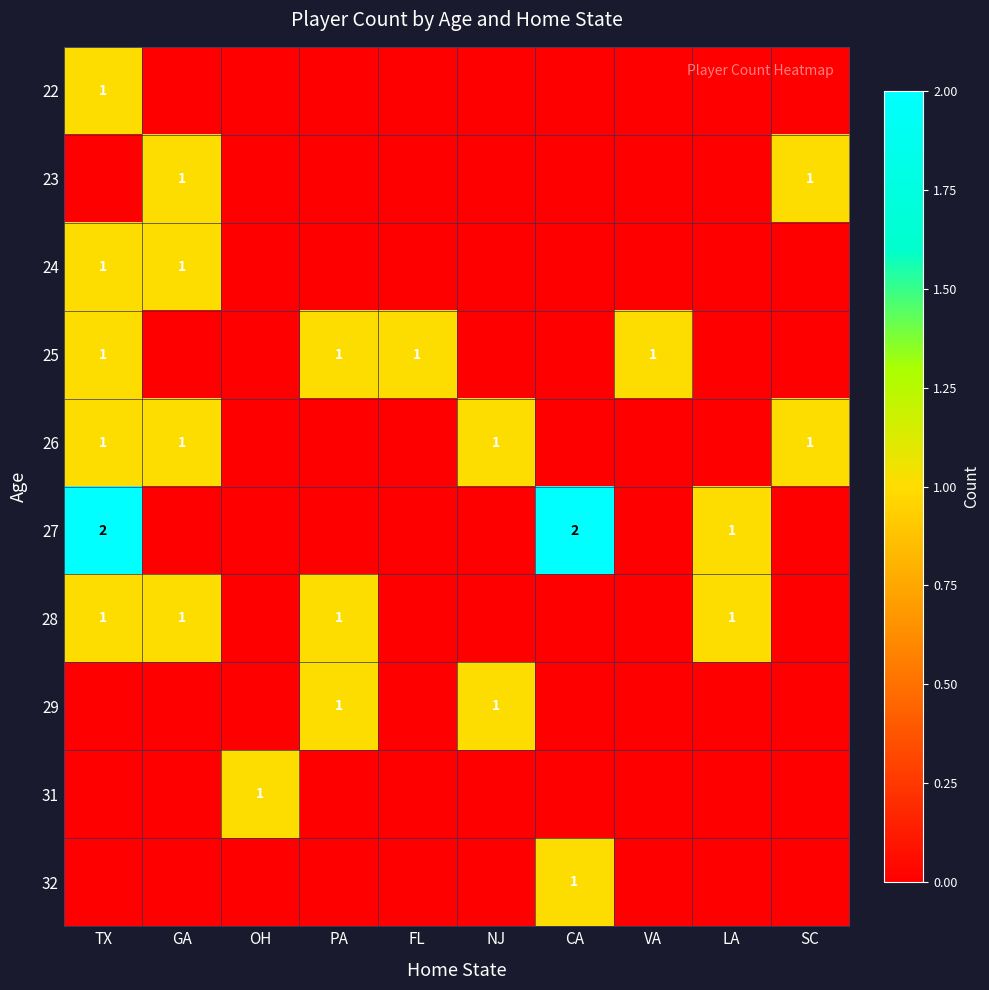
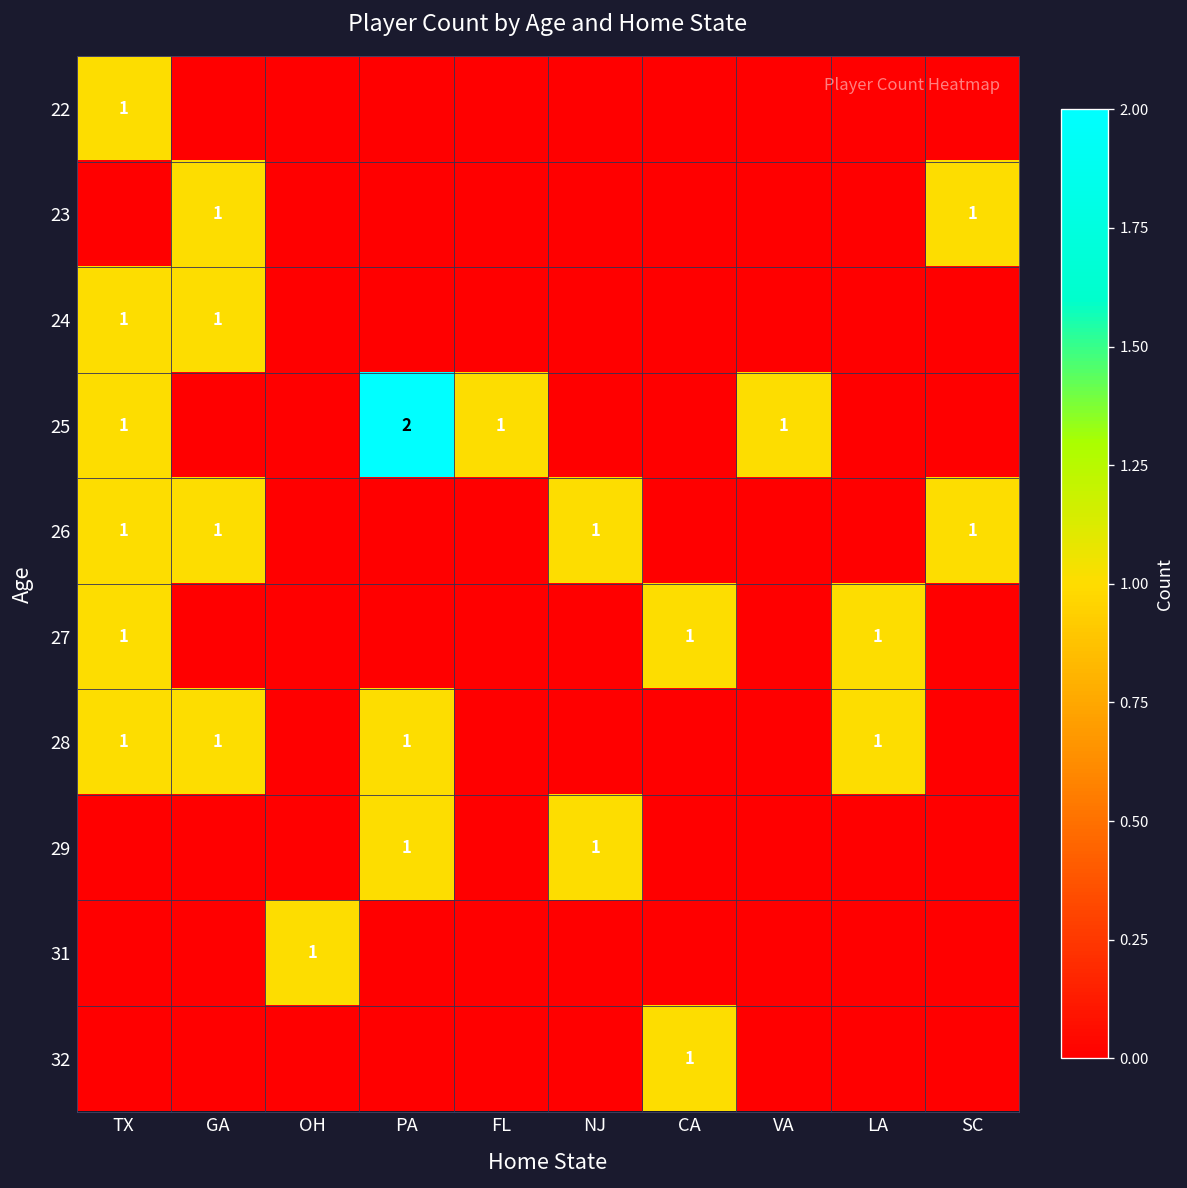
  {
    "22": {
      "TX": 1
    },
    "23": {
      "GA": 1,
      "SC": 1
    },
    "24": {
      "TX": 1,
      "GA": 1
    },
    "25": {
      "TX": 1,
-     "PA": 1,
+     "PA": 2,
      "FL": 1,
      "VA": 1
    },
    "26": {
      "TX": 1,
      "GA": 1,
      "NJ": 1,
      "SC": 1
    },
    "27": {
-     "TX": 2,
-     "CA": 2,
+     "TX": 1,
+     "CA": 1,
      "LA": 1
    },
    "28": {
      "TX": 1,
      "GA": 1,
      "PA": 1,
      "LA": 1
    },
    "29": {
      "PA": 1,
      "NJ": 1
    },
    "31": {
      "OH": 1
    },
    "32": {
      "CA": 1
    }
  }
